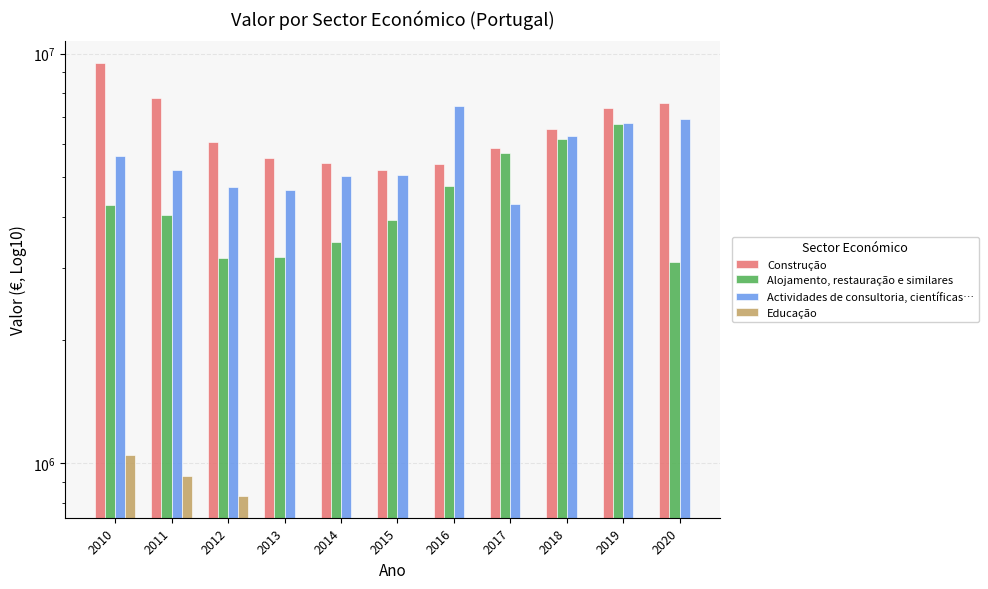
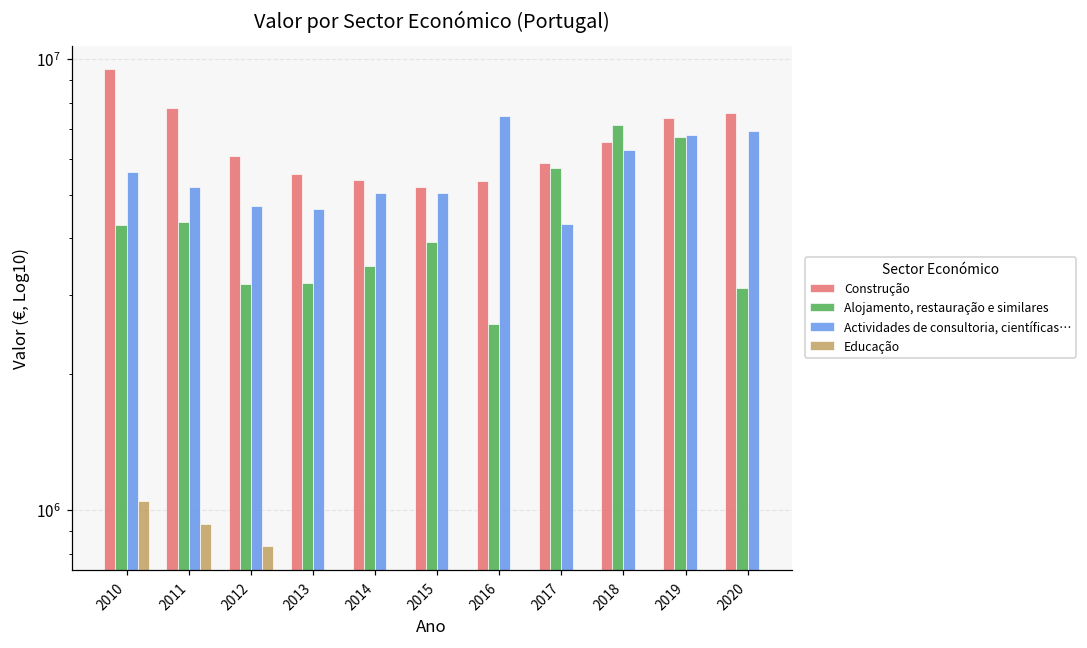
  {
    "Construção": {
      "2010": 9500000,
      "2011": 7800000,
      "2012": 6100000,
      "2013": 5600000,
      "2014": 5400000,
      "2015": 5200000,
      "2016": 5400000,
      "2017": 5900000,
      "2018": 6600000,
      "2019": 7400000,
      "2020": 7600000
    },
    "Alojamento, restauração e similares": {
      "2010": 4300000,
-     "2011": 4000000,
+     "2011": 4300000,
      "2012": 3200000,
      "2013": 3200000,
      "2014": 3500000,
      "2015": 3900000,
-     "2016": 4700000,
+     "2016": 2600000,
      "2017": 5700000,
-     "2018": 6200000,
+     "2018": 7100000,
      "2019": 6700000,
      "2020": 3100000
    },
    "Actividades de consultoria, científicas…": {
      "2010": 5600000,
      "2011": 5200000,
      "2012": 4700000,
      "2013": 4700000,
      "2014": 5000000,
      "2015": 5000000,
      "2016": 7500000,
      "2017": 4300000,
      "2018": 6300000,
      "2019": 6800000,
      "2020": 6900000
    }
  }
